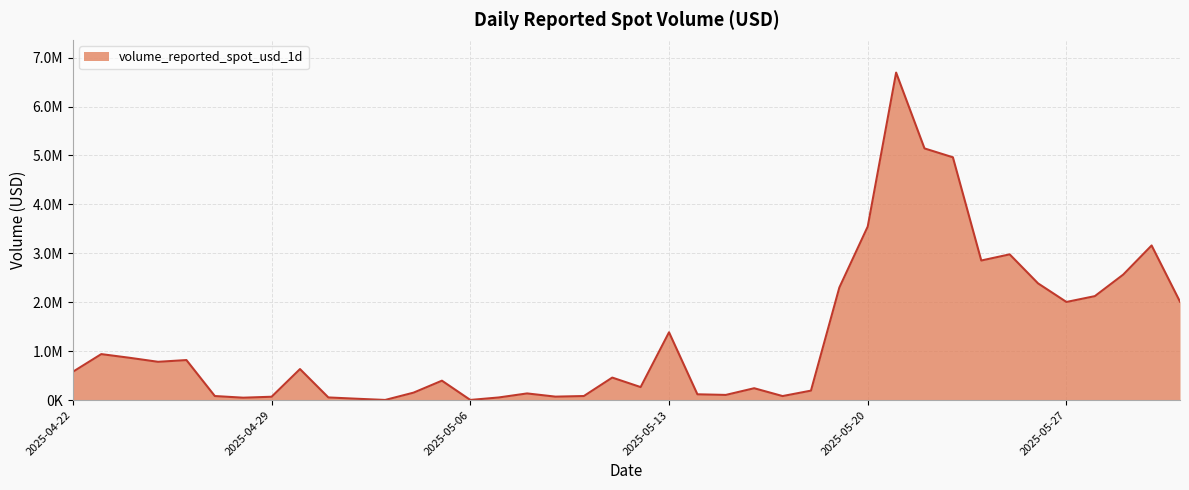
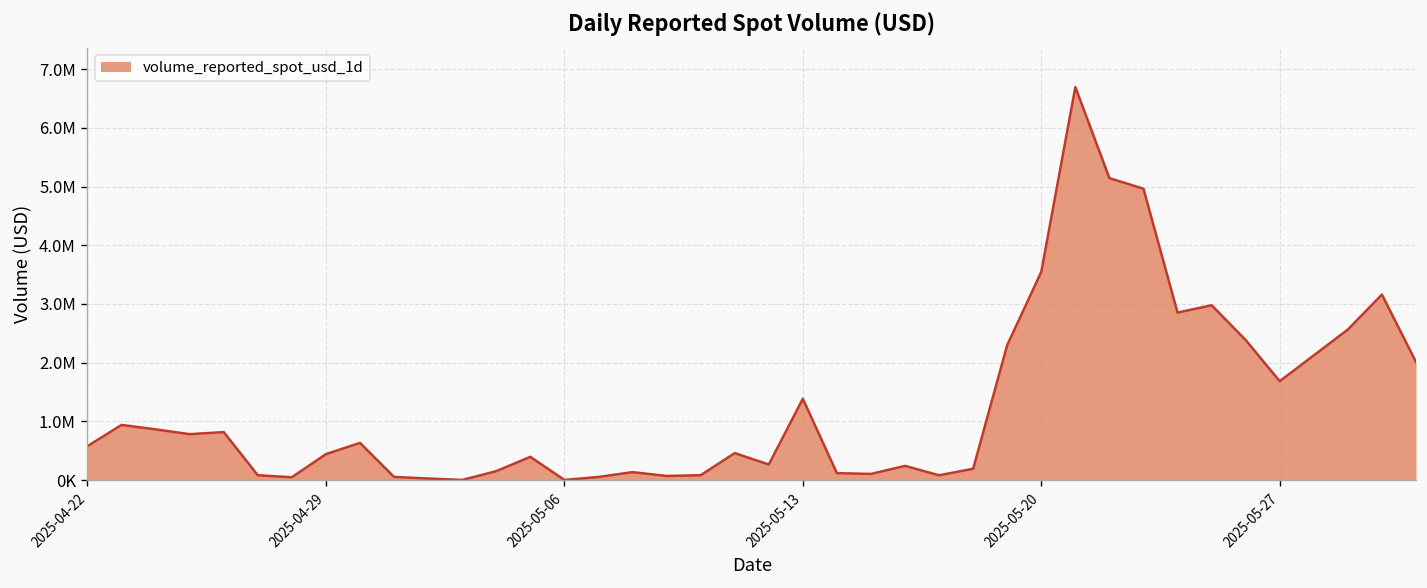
  {
    "2025-04-22": 600000,
-   "2025-04-29": 100000,
+   "2025-04-29": 400000,
    "2025-05-06": 0,
    "2025-05-13": 1400000,
    "2025-05-20": 3500000,
-   "2025-05-27": 2000000
+   "2025-05-27": 1700000
  }
